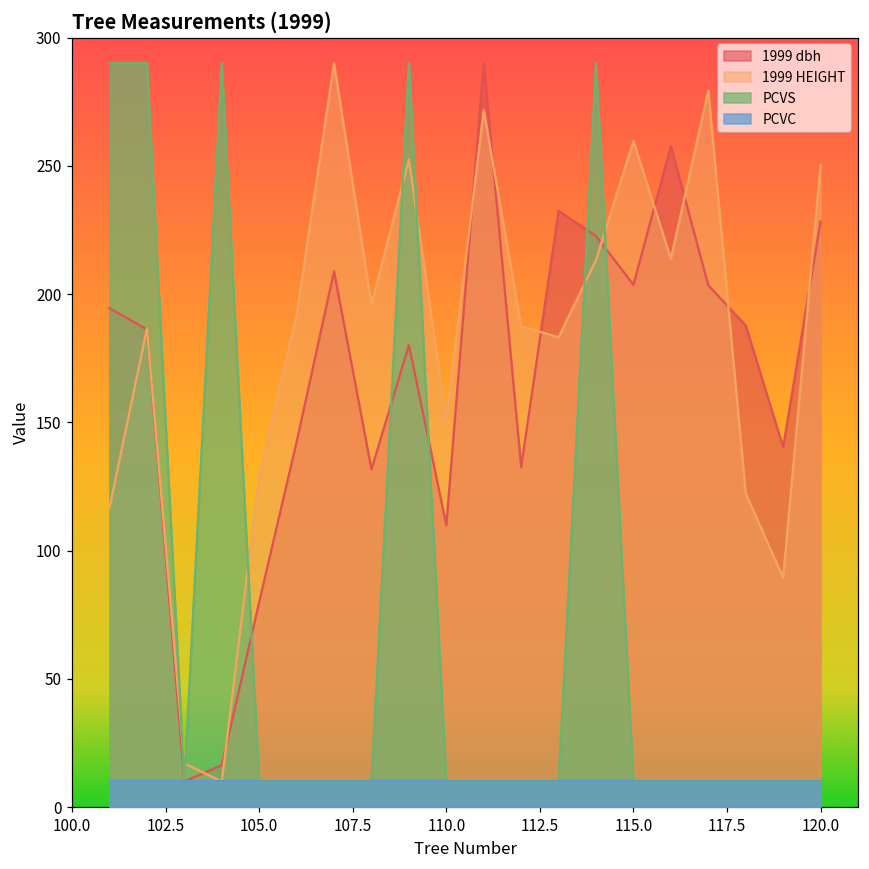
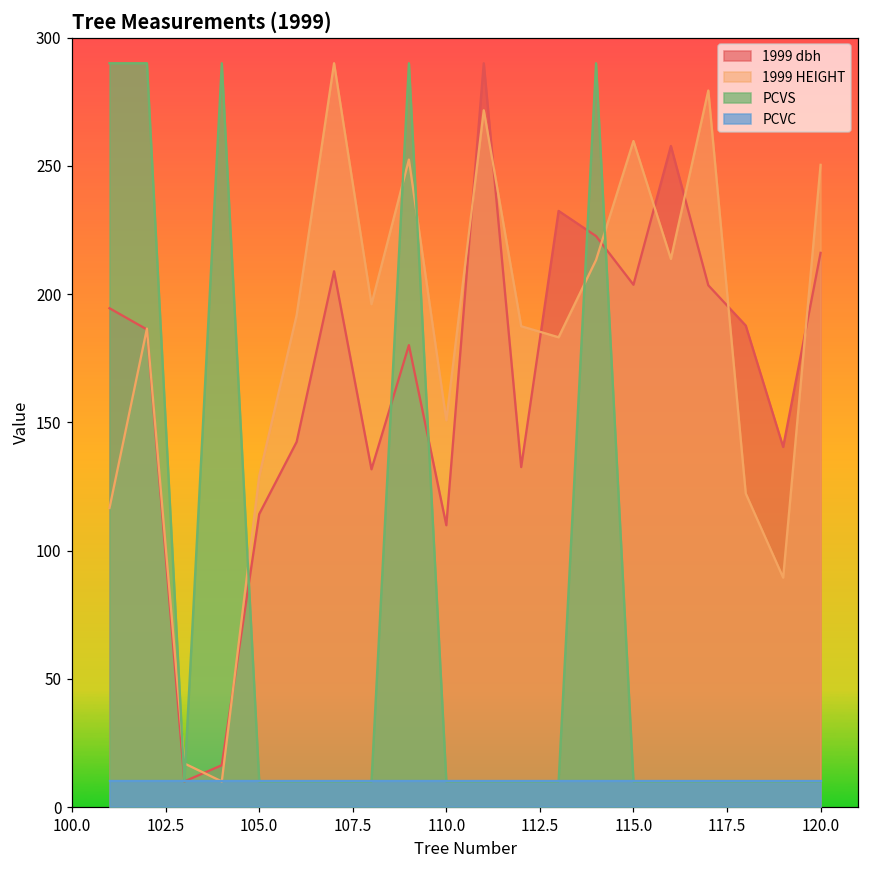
  {
    "1999 dbh": {
-     "105.0": 80,
+     "105.0": 114,
      "110.0": 110,
      "115.0": 204,
-     "120.0": 228
+     "120.0": 216
    },
    "1999 HEIGHT": {
      "105.0": 129,
      "110.0": 151,
      "115.0": 260,
      "120.0": 250
    }
  }
